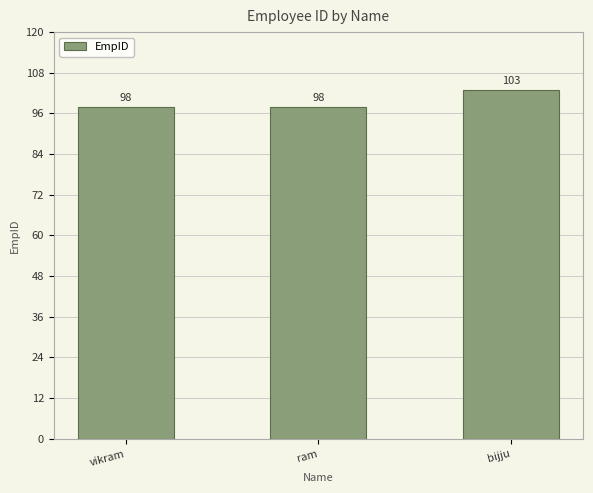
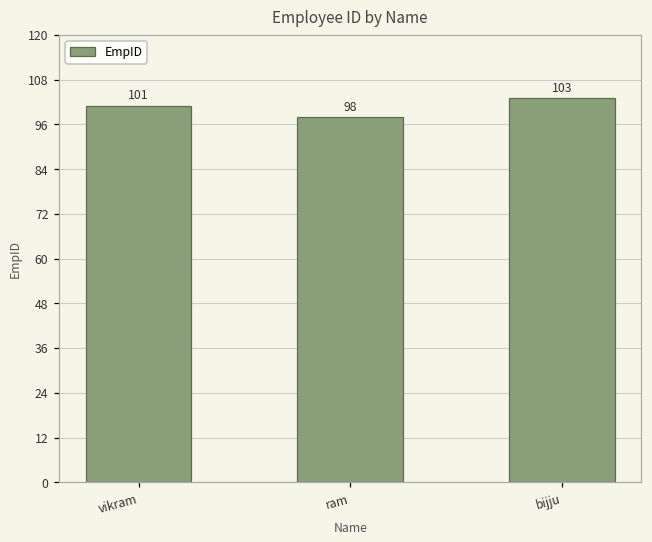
  {
-   "vikram": 98,
+   "vikram": 101,
    "ram": 98,
    "bijju": 103
  }
